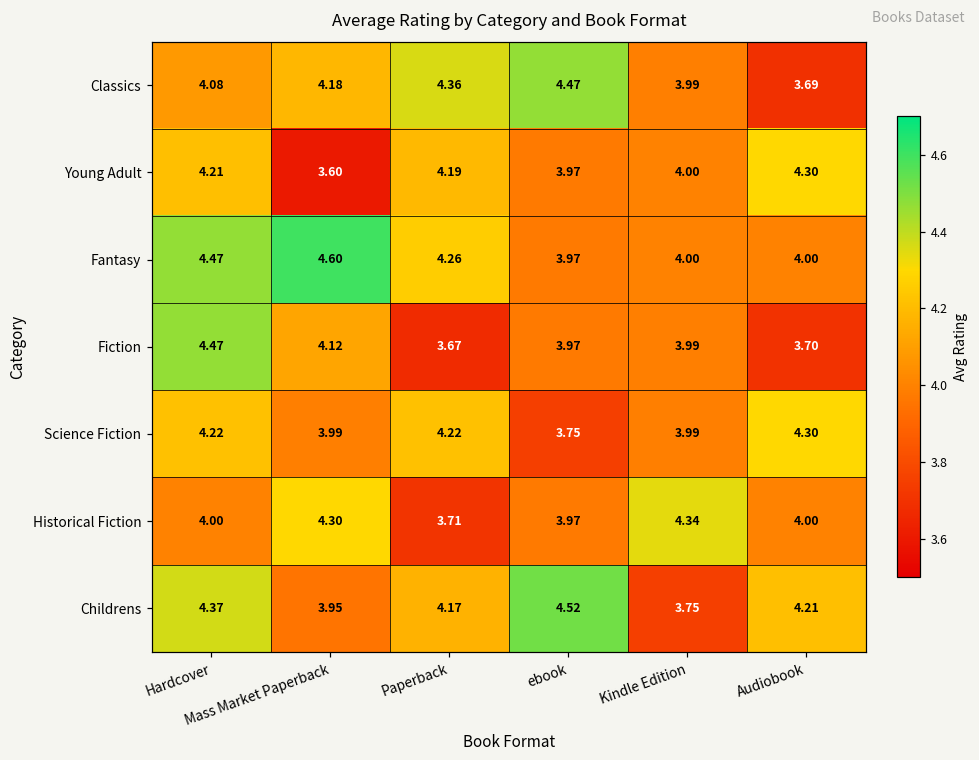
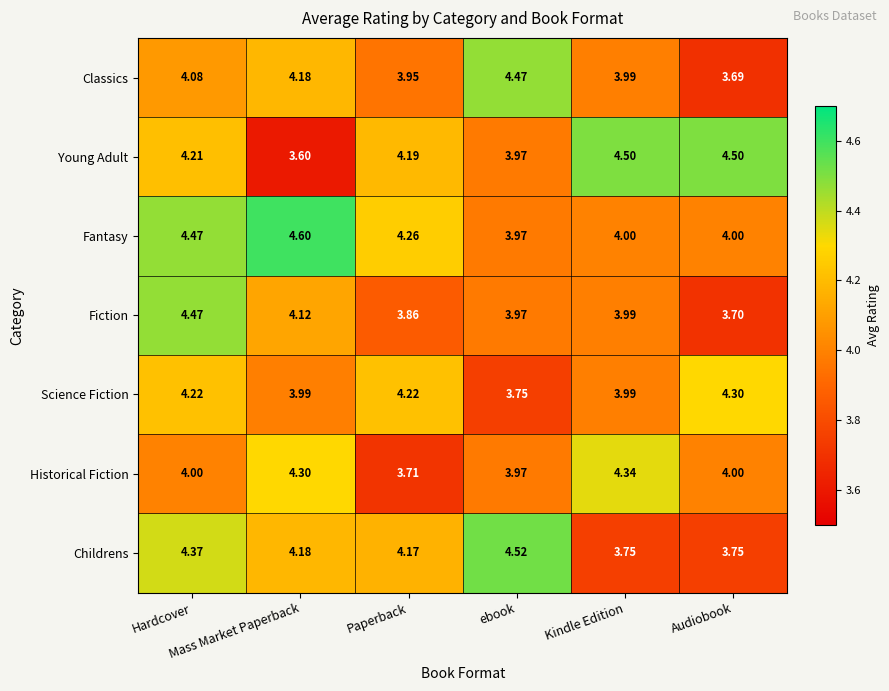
  {
    "Classics": {
      "Hardcover": 4.08,
      "Mass Market Paperback": 4.18,
-     "Paperback": 4.36,
+     "Paperback": 3.95,
      "ebook": 4.47,
      "Kindle Edition": 3.99,
      "Audiobook": 3.69
    },
    "Young Adult": {
      "Hardcover": 4.21,
      "Mass Market Paperback": 3.60,
      "Paperback": 4.19,
      "ebook": 3.97,
-     "Kindle Edition": 4.00,
-     "Audiobook": 4.30
+     "Kindle Edition": 4.50,
+     "Audiobook": 4.50
    },
    "Fantasy": {
      "Hardcover": 4.47,
      "Mass Market Paperback": 4.60,
      "Paperback": 4.26,
      "ebook": 3.97,
      "Kindle Edition": 4.00,
      "Audiobook": 4.00
    },
    "Fiction": {
      "Hardcover": 4.47,
      "Mass Market Paperback": 4.12,
-     "Paperback": 3.67,
+     "Paperback": 3.86,
      "ebook": 3.97,
      "Kindle Edition": 3.99,
      "Audiobook": 3.70
    },
    "Science Fiction": {
      "Hardcover": 4.22,
      "Mass Market Paperback": 3.99,
      "Paperback": 4.22,
      "ebook": 3.75,
      "Kindle Edition": 3.99,
      "Audiobook": 4.30
    },
    "Historical Fiction": {
      "Hardcover": 4.00,
      "Mass Market Paperback": 4.30,
      "Paperback": 3.71,
      "ebook": 3.97,
      "Kindle Edition": 4.34,
      "Audiobook": 4.00
    },
    "Childrens": {
      "Hardcover": 4.37,
-     "Mass Market Paperback": 3.95,
+     "Mass Market Paperback": 4.18,
      "Paperback": 4.17,
      "ebook": 4.52,
      "Kindle Edition": 3.75,
-     "Audiobook": 4.21
+     "Audiobook": 3.75
    }
  }
